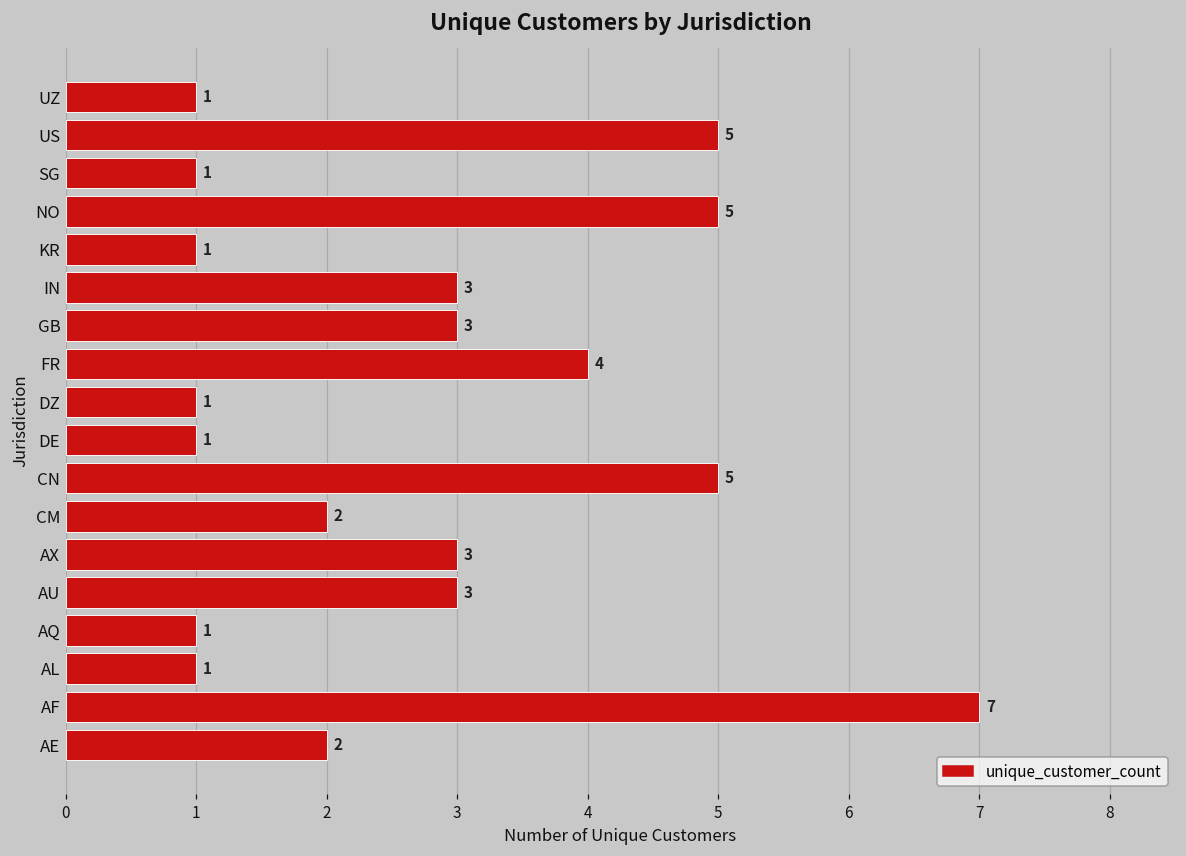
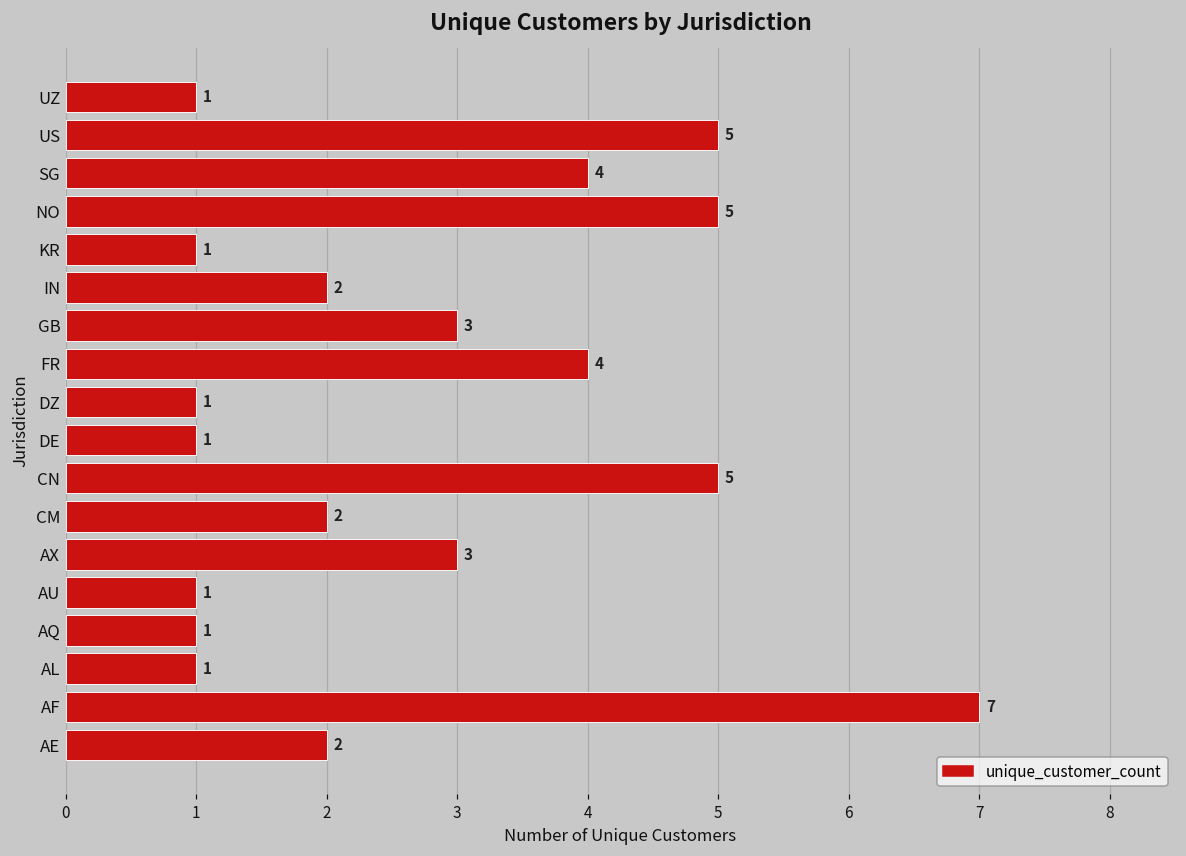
  {
    "UZ": 1,
    "US": 5,
-   "SG": 1,
+   "SG": 4,
    "NO": 5,
    "KR": 1,
-   "IN": 3,
+   "IN": 2,
    "GB": 3,
    "FR": 4,
    "DZ": 1,
    "DE": 1,
    "CN": 5,
    "CM": 2,
    "AX": 3,
-   "AU": 3,
+   "AU": 1,
    "AQ": 1,
    "AL": 1,
    "AF": 7,
    "AE": 2
  }
